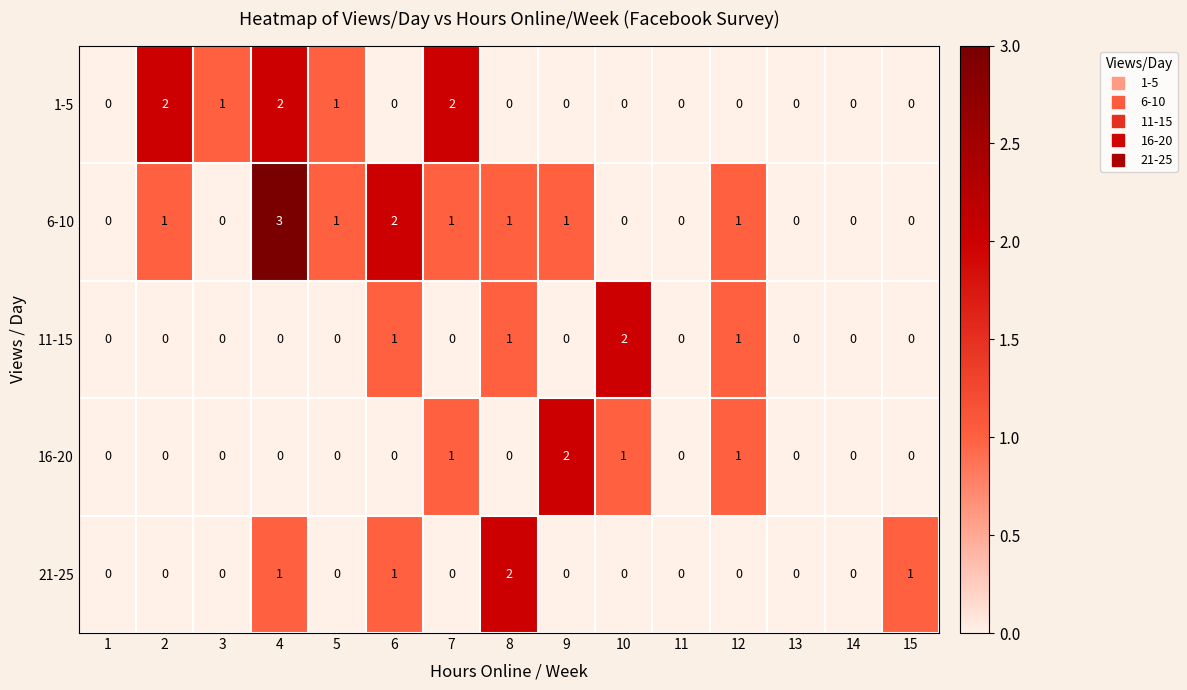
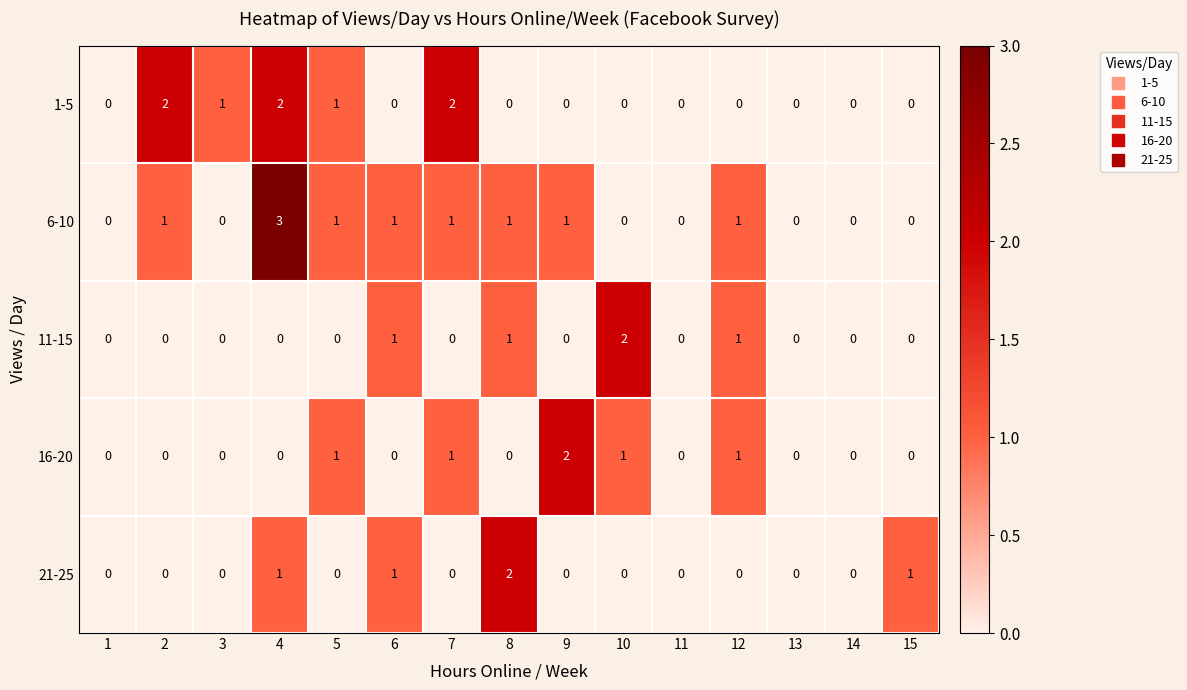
  {
    "1-5": {
      "1": 0,
      "2": 2,
      "3": 1,
      "4": 2,
      "5": 1,
      "6": 0,
      "7": 2,
      "8": 0,
      "9": 0,
      "10": 0,
      "11": 0,
      "12": 0,
      "13": 0,
      "14": 0,
      "15": 0
    },
    "6-10": {
      "1": 0,
      "2": 1,
      "3": 0,
      "4": 3,
      "5": 1,
-     "6": 2,
+     "6": 1,
      "7": 1,
      "8": 1,
      "9": 1,
      "10": 0,
      "11": 0,
      "12": 1,
      "13": 0,
      "14": 0,
      "15": 0
    },
    "11-15": {
      "1": 0,
      "2": 0,
      "3": 0,
      "4": 0,
      "5": 0,
      "6": 1,
      "7": 0,
      "8": 1,
      "9": 0,
      "10": 2,
      "11": 0,
      "12": 1,
      "13": 0,
      "14": 0,
      "15": 0
    },
    "16-20": {
      "1": 0,
      "2": 0,
      "3": 0,
      "4": 0,
-     "5": 0,
+     "5": 1,
      "6": 0,
      "7": 1,
      "8": 0,
      "9": 2,
      "10": 1,
      "11": 0,
      "12": 1,
      "13": 0,
      "14": 0,
      "15": 0
    },
    "21-25": {
      "1": 0,
      "2": 0,
      "3": 0,
      "4": 1,
      "5": 0,
      "6": 1,
      "7": 0,
      "8": 2,
      "9": 0,
      "10": 0,
      "11": 0,
      "12": 0,
      "13": 0,
      "14": 0,
      "15": 1
    }
  }
